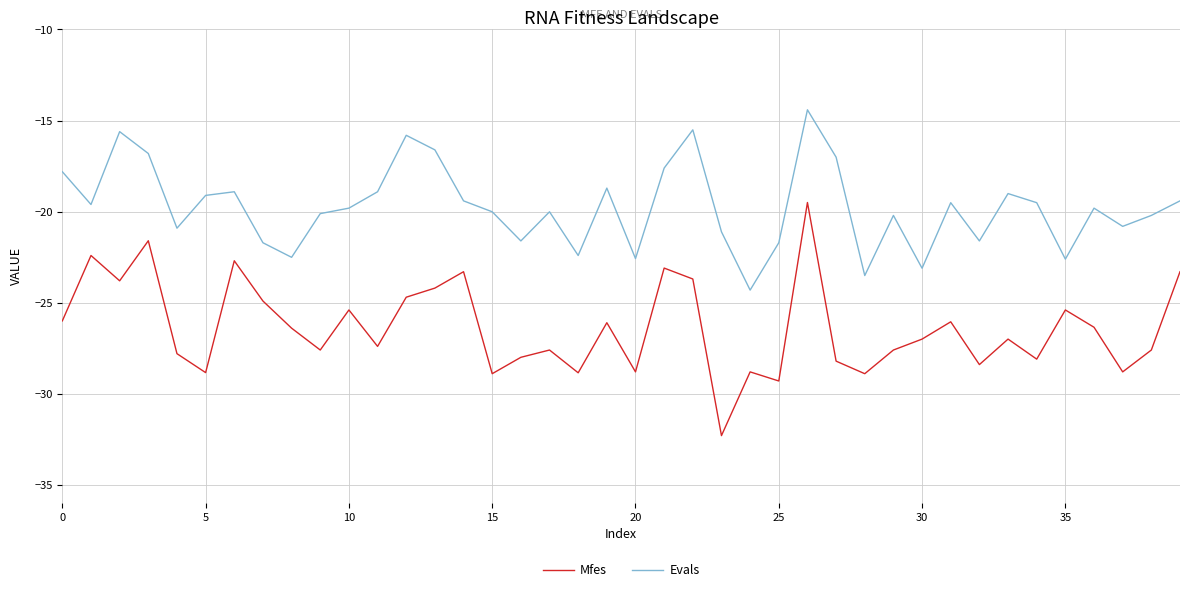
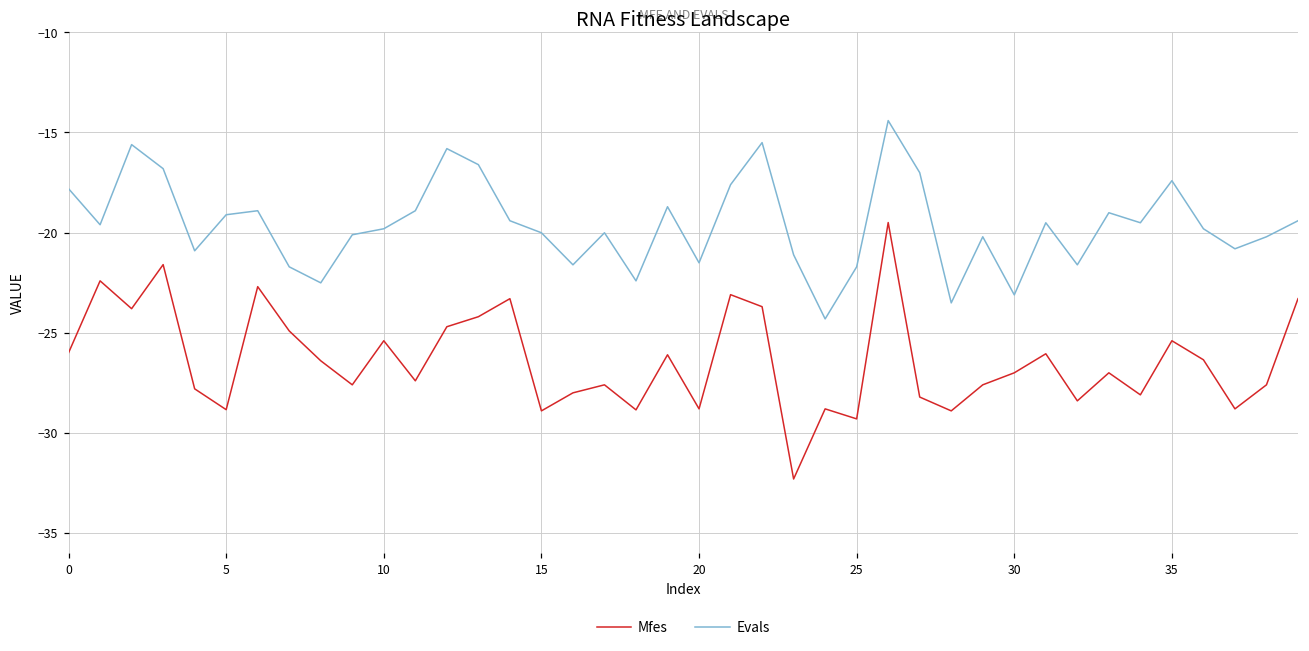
  {
    "Mfes": {
      "0": -26.0,
      "5": -28.8,
      "10": -25.4,
      "15": -28.9,
      "20": -28.8,
      "25": -29.3,
      "30": -27.0,
      "35": -25.4
    },
    "Evals": {
      "0": -17.8,
      "5": -19.1,
      "10": -19.8,
      "15": -20.0,
-     "20": -22.6,
+     "20": -21.5,
      "25": -21.7,
      "30": -23.1,
-     "35": -22.6
+     "35": -17.4
    }
  }
